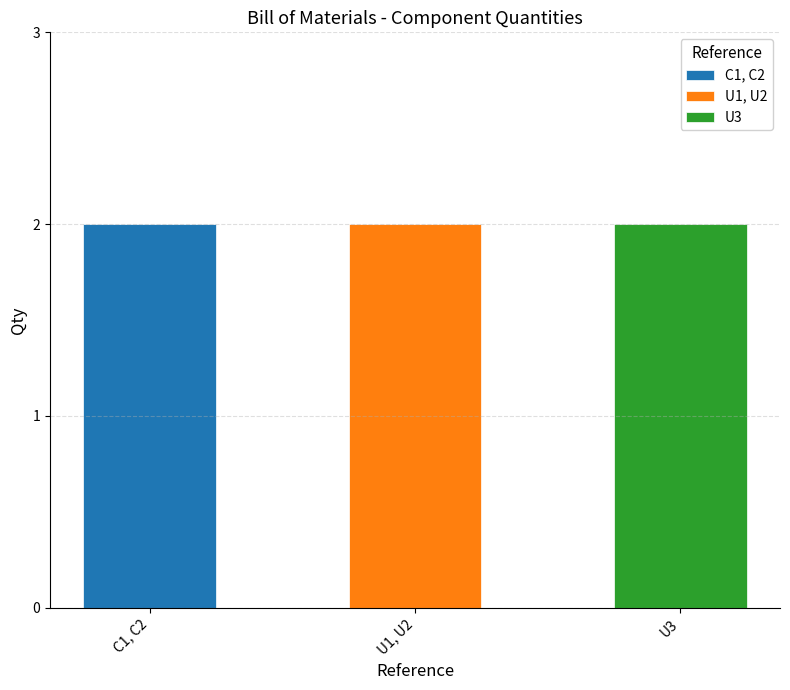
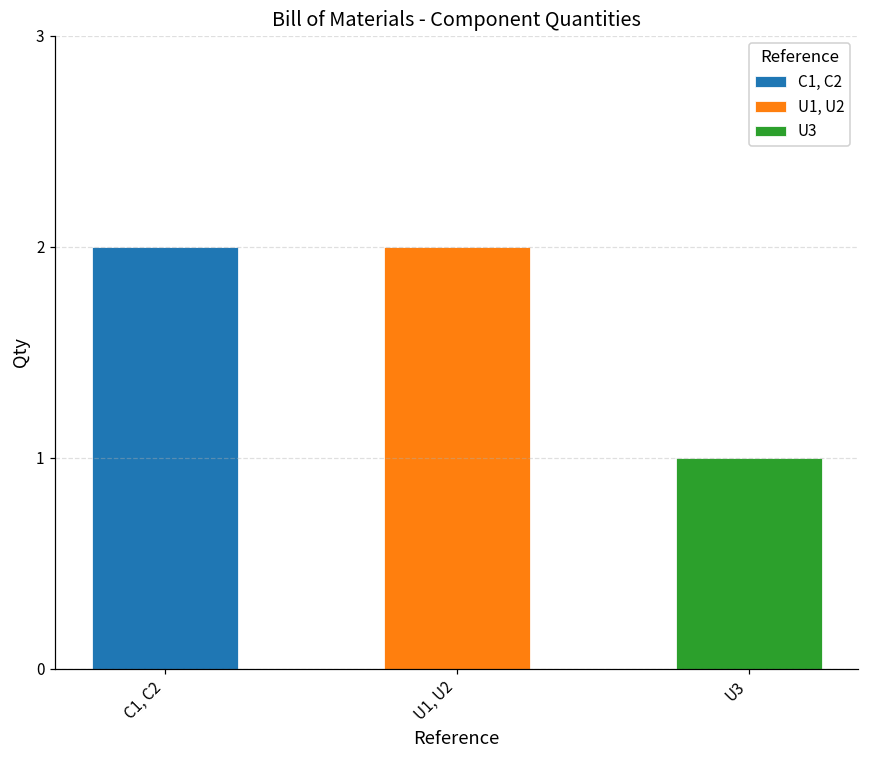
  {
    "C1, C2": 2,
    "U1, U2": 2,
-   "U3": 2
+   "U3": 1
  }
